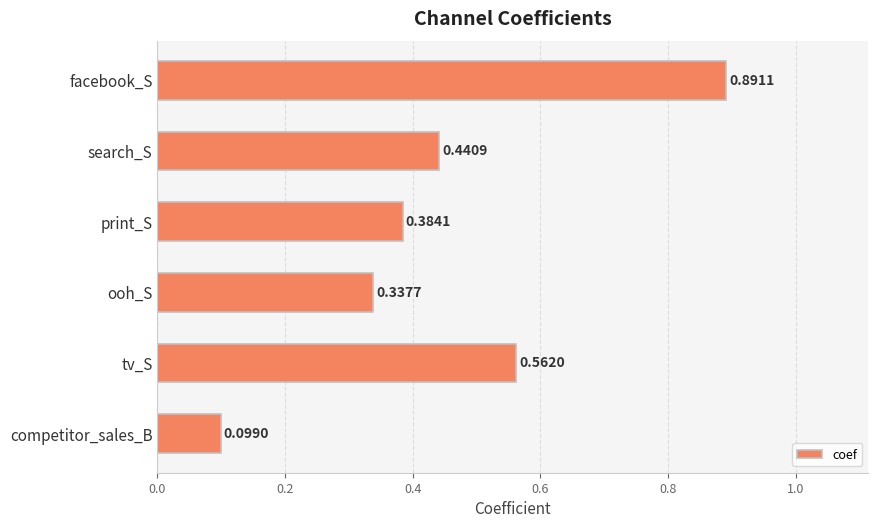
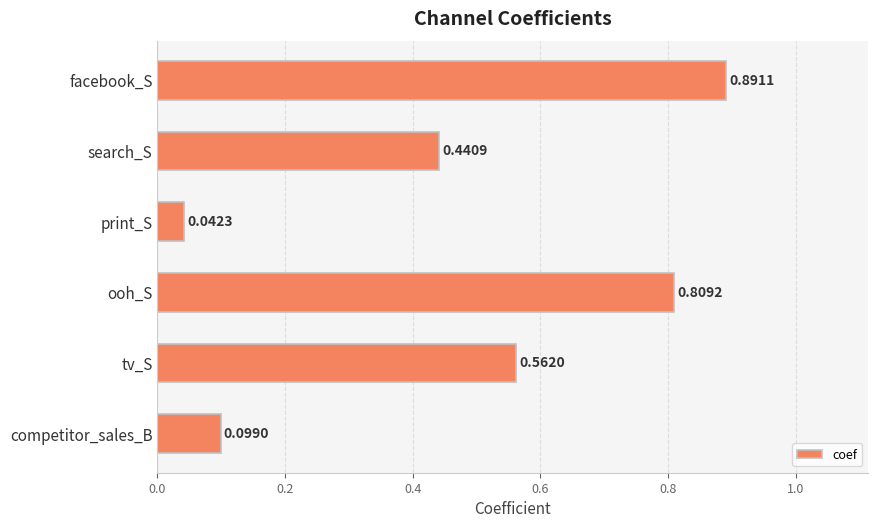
  {
    "facebook_S": 0.8911,
    "search_S": 0.4409,
-   "print_S": 0.3841,
-   "ooh_S": 0.3377,
+   "print_S": 0.0423,
+   "ooh_S": 0.8092,
    "tv_S": 0.5620,
    "competitor_sales_B": 0.0990
  }
